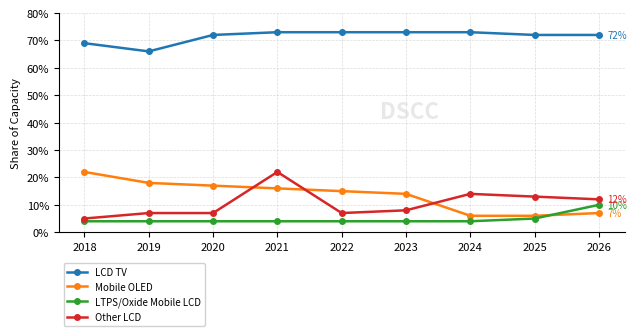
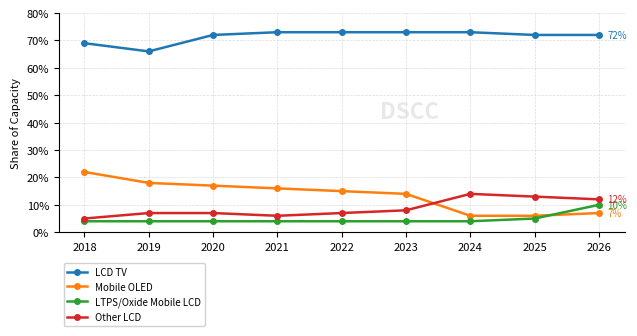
  {
    "LCD TV": {
      "2026": "72%"
    },
    "Mobile OLED": {
      "2018": "22%",
      "2019": "18%",
      "2020": "17%",
      "2021": "16%",
      "2022": "15%",
      "2023": "14%",
      "2024": "6%",
      "2025": "6%"
    },
    "LTPS/Oxide Mobile LCD": {
      "2018": "4%",
      "2019": "4%",
      "2020": "4%",
      "2021": "4%",
      "2022": "4%",
      "2023": "4%",
      "2024": "4%",
      "2025": "5%"
    },
    "Other LCD": {
      "2018": "5%",
      "2019": "7%",
      "2020": "7%",
-     "2021": "22%",
+     "2021": "6%",
      "2022": "7%",
      "2023": "8%",
      "2024": "14%",
      "2025": "13%"
    }
  }
